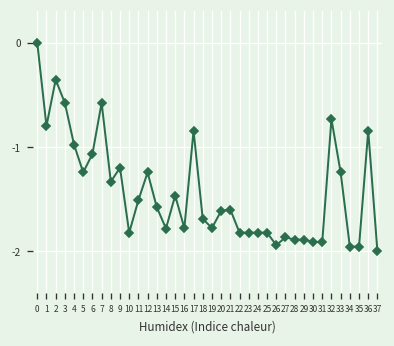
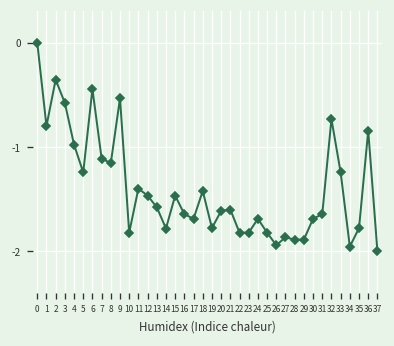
  {
    "0": 0.0,
    "1": -0.8,
    "2": -0.4,
    "3": -0.6,
    "4": -1.0,
    "5": -1.2,
-   "6": -1.1,
-   "7": -0.6,
-   "8": -1.3,
-   "9": -1.2,
+   "6": -0.4,
+   "7": -1.1,
+   "8": -1.2,
+   "9": -0.5,
    "10": -1.8,
-   "11": -1.5,
-   "12": -1.2,
+   "11": -1.4,
+   "12": -1.5,
    "13": -1.6,
    "14": -1.8,
    "15": -1.5,
-   "16": -1.8,
-   "17": -0.8,
-   "18": -1.7,
+   "16": -1.6,
+   "17": -1.7,
+   "18": -1.4,
    "19": -1.8,
    "20": -1.6,
    "21": -1.6,
    "22": -1.8,
    "23": -1.8,
-   "24": -1.8,
+   "24": -1.7,
    "25": -1.8,
    "26": -1.9,
    "27": -1.9,
    "28": -1.9,
    "29": -1.9,
-   "30": -1.9,
-   "31": -1.9,
+   "30": -1.7,
+   "31": -1.6,
    "32": -0.7,
    "33": -1.2,
    "34": -2.0,
-   "35": -2.0,
+   "35": -1.8,
    "36": -0.8,
    "37": -2.0
  }
